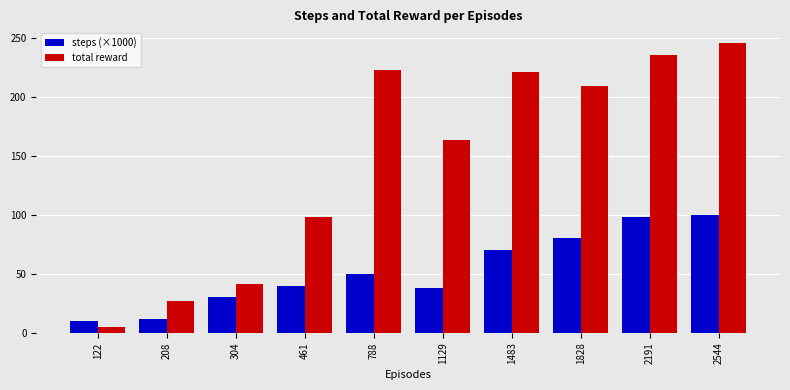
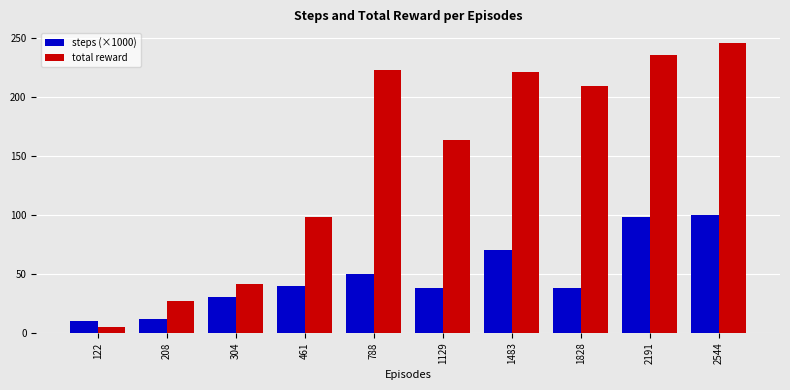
  {
    "steps (×1000)": {
      "122": 10,
      "208": 12,
      "304": 30,
      "461": 40,
      "788": 50,
      "1129": 38,
      "1483": 70,
-     "1828": 80,
+     "1828": 38,
      "2191": 98,
      "2544": 100
    },
    "total reward": {
      "122": 5,
      "208": 27,
      "304": 41,
      "461": 98,
      "788": 223,
      "1129": 163,
      "1483": 222,
      "1828": 210,
      "2191": 236,
      "2544": 246
    }
  }
